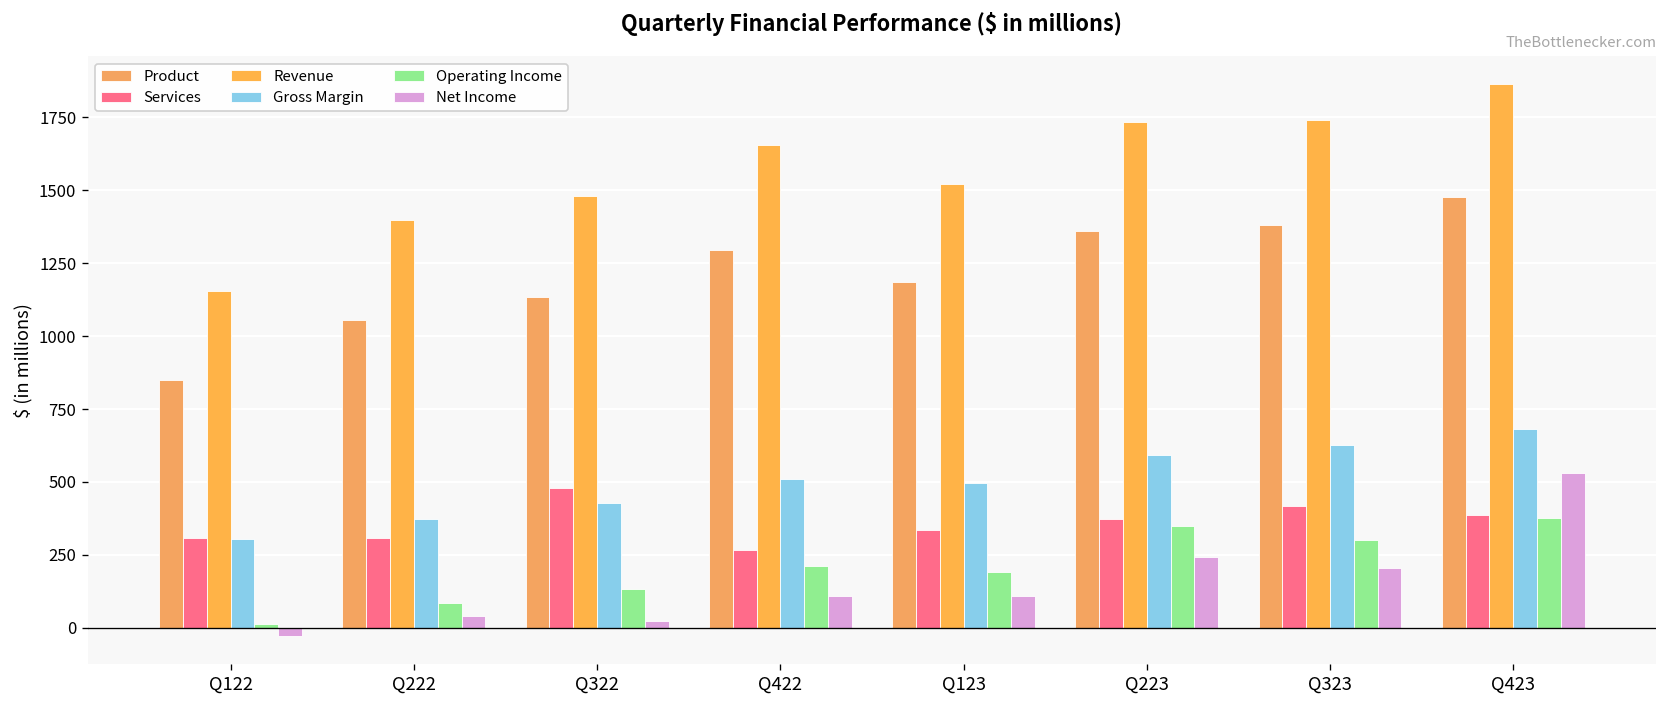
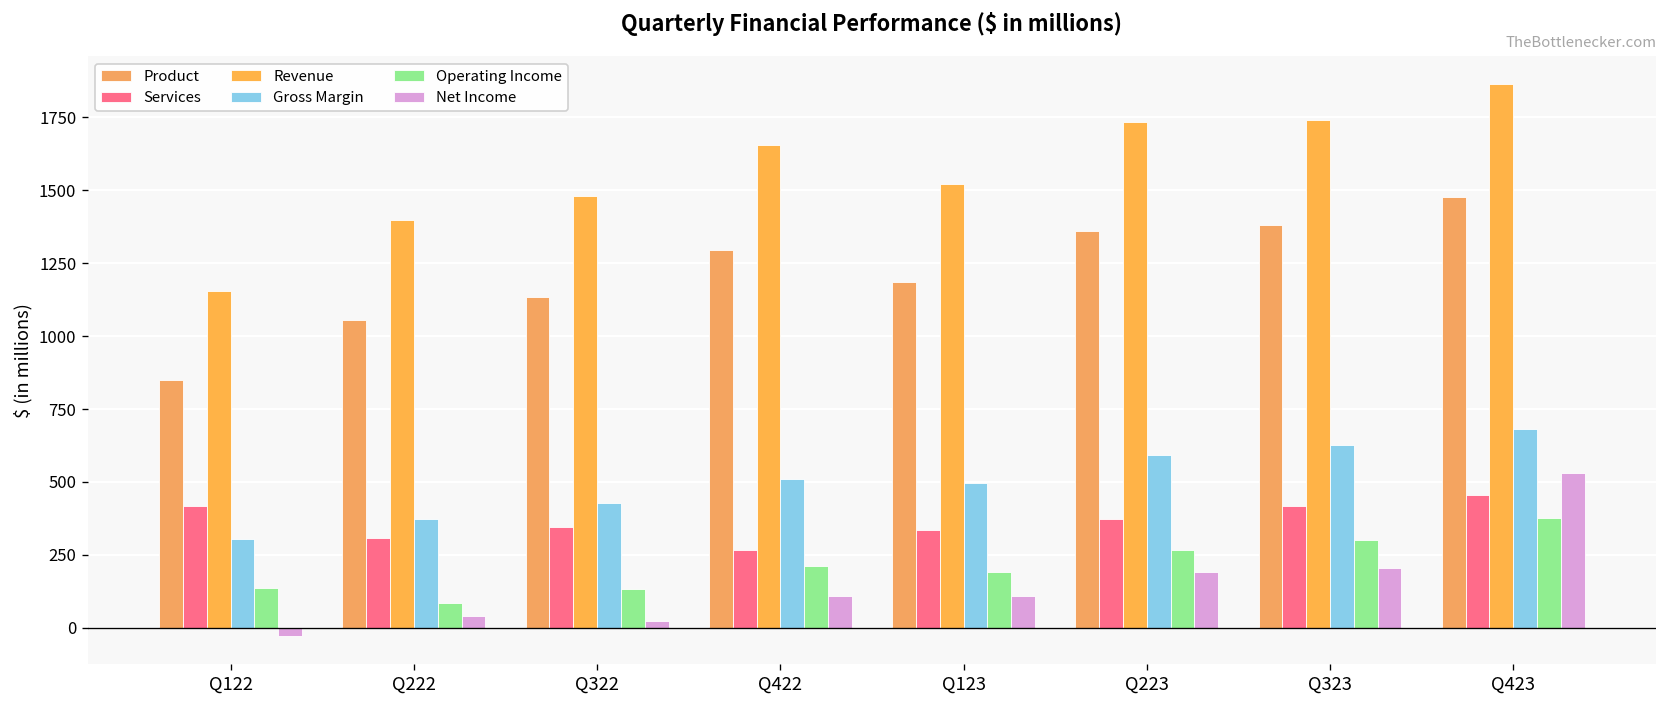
  {
    "Services": {
-     "Q122": 310,
+     "Q122": 420,
      "Q222": 310,
-     "Q322": 480,
+     "Q322": 350,
      "Q422": 270,
      "Q123": 330,
      "Q223": 370,
      "Q323": 420,
-     "Q423": 390
+     "Q423": 450
    },
    "Gross Margin": {
      "Q122": 300,
      "Q222": 370,
      "Q322": 430,
      "Q422": 510,
      "Q123": 500,
      "Q223": 590,
      "Q323": 630,
      "Q423": 680
    },
    "Operating Income": {
-     "Q122": 10,
+     "Q122": 140,
      "Q222": 90,
      "Q322": 130,
      "Q422": 210,
      "Q123": 190,
-     "Q223": 350,
+     "Q223": 270,
      "Q323": 300,
      "Q423": 380
    },
    "Net Income": {
      "Q122": -30,
      "Q222": 40,
      "Q322": 20,
      "Q422": 110,
      "Q123": 110,
-     "Q223": 240,
+     "Q223": 190,
      "Q323": 210,
      "Q423": 530
    }
  }
